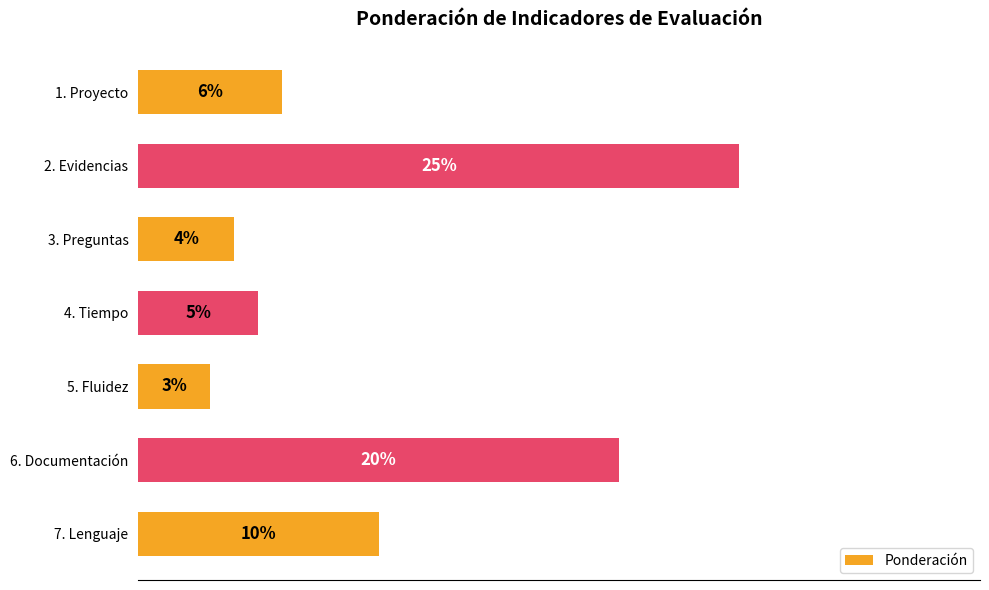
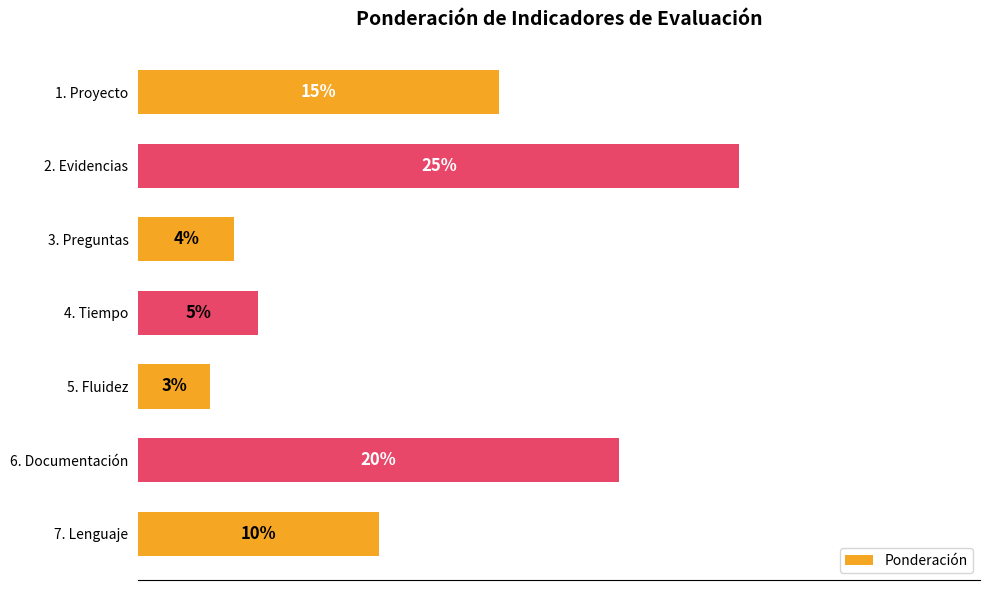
  {
-   "1. Proyecto": "6%",
+   "1. Proyecto": "15%",
    "2. Evidencias": "25%",
    "3. Preguntas": "4%",
    "4. Tiempo": "5%",
    "5. Fluidez": "3%",
    "6. Documentación": "20%",
    "7. Lenguaje": "10%"
  }
